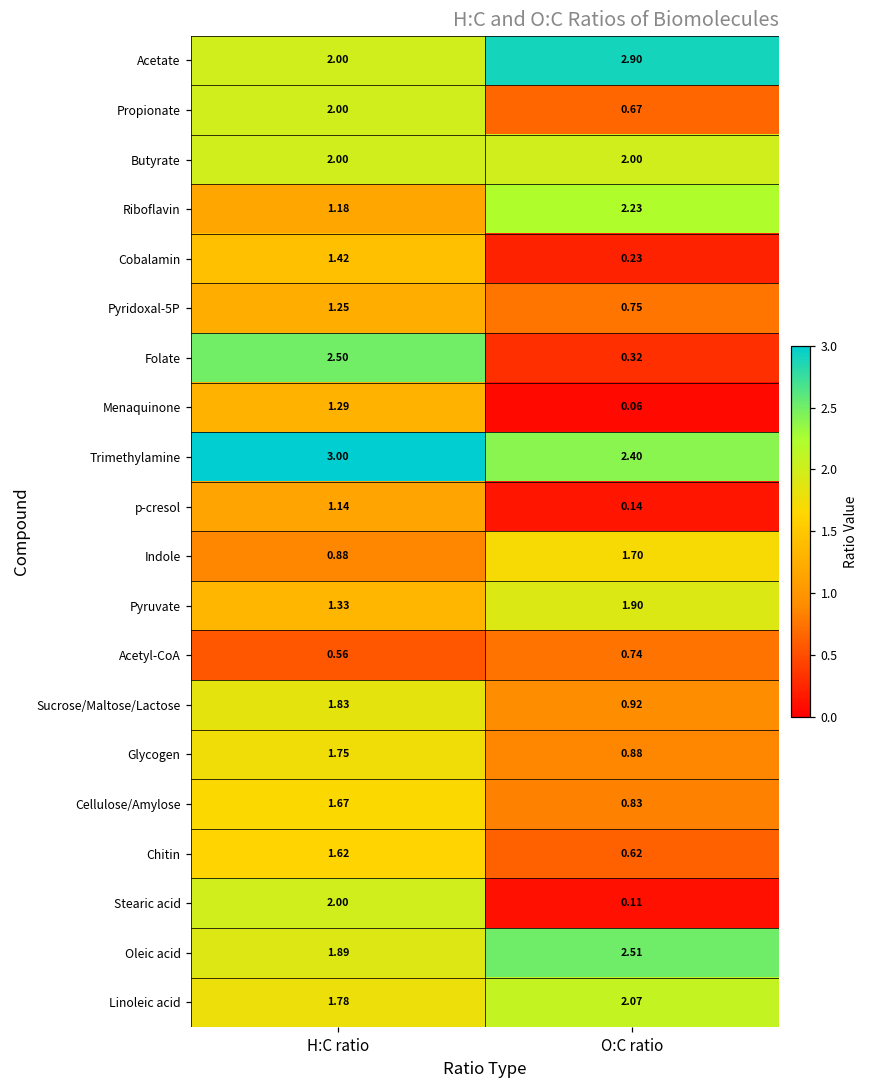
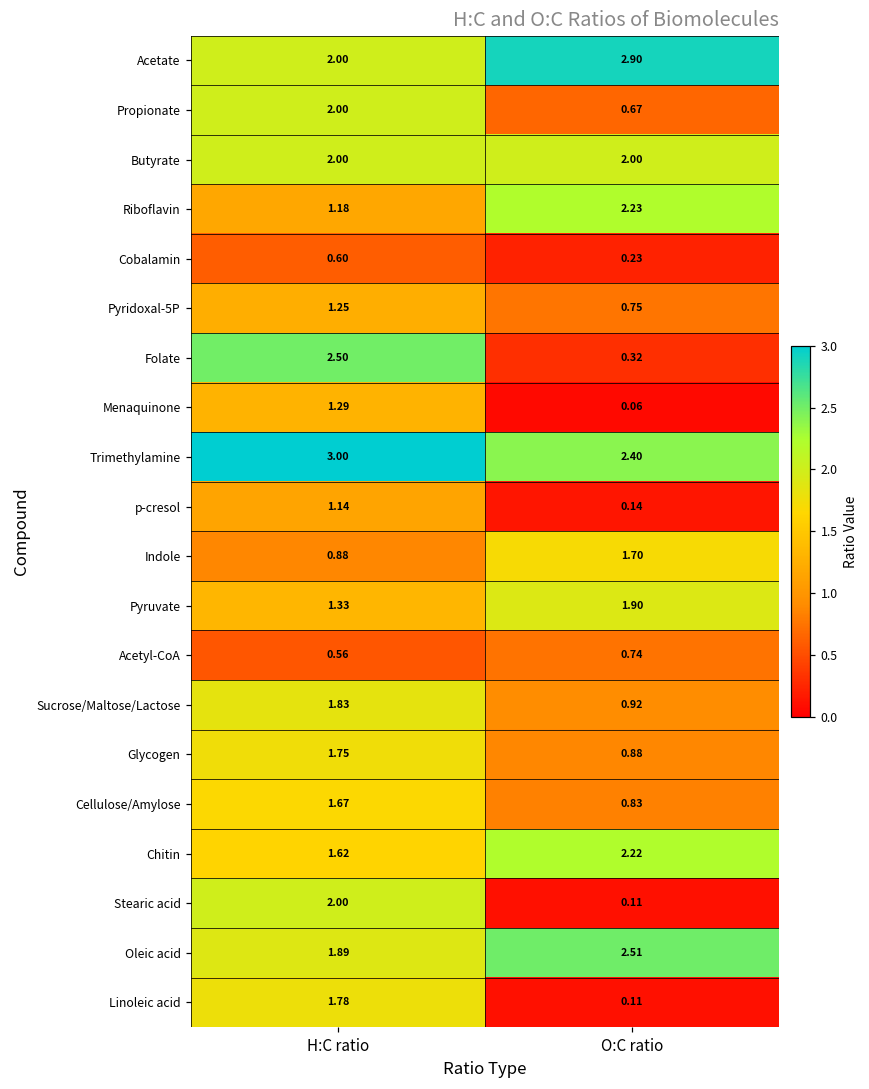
  {
    "Acetate": {
      "H:C ratio": 2.00,
      "O:C ratio": 2.90
    },
    "Propionate": {
      "H:C ratio": 2.00,
      "O:C ratio": 0.67
    },
    "Butyrate": {
      "H:C ratio": 2.00,
      "O:C ratio": 2.00
    },
    "Riboflavin": {
      "H:C ratio": 1.18,
      "O:C ratio": 2.23
    },
    "Cobalamin": {
-     "H:C ratio": 1.42,
+     "H:C ratio": 0.60,
      "O:C ratio": 0.23
    },
    "Pyridoxal-5P": {
      "H:C ratio": 1.25,
      "O:C ratio": 0.75
    },
    "Folate": {
      "H:C ratio": 2.50,
      "O:C ratio": 0.32
    },
    "Menaquinone": {
      "H:C ratio": 1.29,
      "O:C ratio": 0.06
    },
    "Trimethylamine": {
      "H:C ratio": 3.00,
      "O:C ratio": 2.40
    },
    "p-cresol": {
      "H:C ratio": 1.14,
      "O:C ratio": 0.14
    },
    "Indole": {
      "H:C ratio": 0.88,
      "O:C ratio": 1.70
    },
    "Pyruvate": {
      "H:C ratio": 1.33,
      "O:C ratio": 1.90
    },
    "Acetyl-CoA": {
      "H:C ratio": 0.56,
      "O:C ratio": 0.74
    },
    "Sucrose/Maltose/Lactose": {
      "H:C ratio": 1.83,
      "O:C ratio": 0.92
    },
    "Glycogen": {
      "H:C ratio": 1.75,
      "O:C ratio": 0.88
    },
    "Cellulose/Amylose": {
      "H:C ratio": 1.67,
      "O:C ratio": 0.83
    },
    "Chitin": {
      "H:C ratio": 1.62,
-     "O:C ratio": 0.62
+     "O:C ratio": 2.22
    },
    "Stearic acid": {
      "H:C ratio": 2.00,
      "O:C ratio": 0.11
    },
    "Oleic acid": {
      "H:C ratio": 1.89,
      "O:C ratio": 2.51
    },
    "Linoleic acid": {
      "H:C ratio": 1.78,
-     "O:C ratio": 2.07
+     "O:C ratio": 0.11
    }
  }
